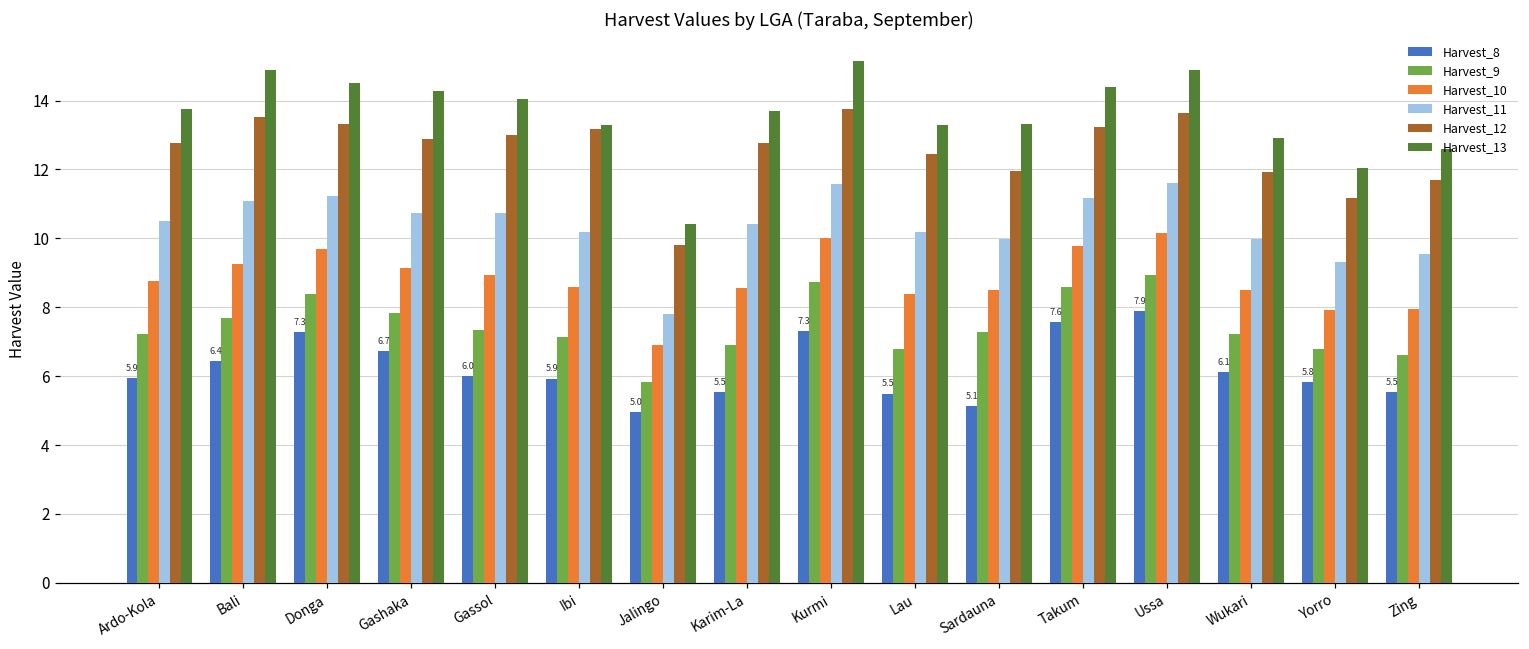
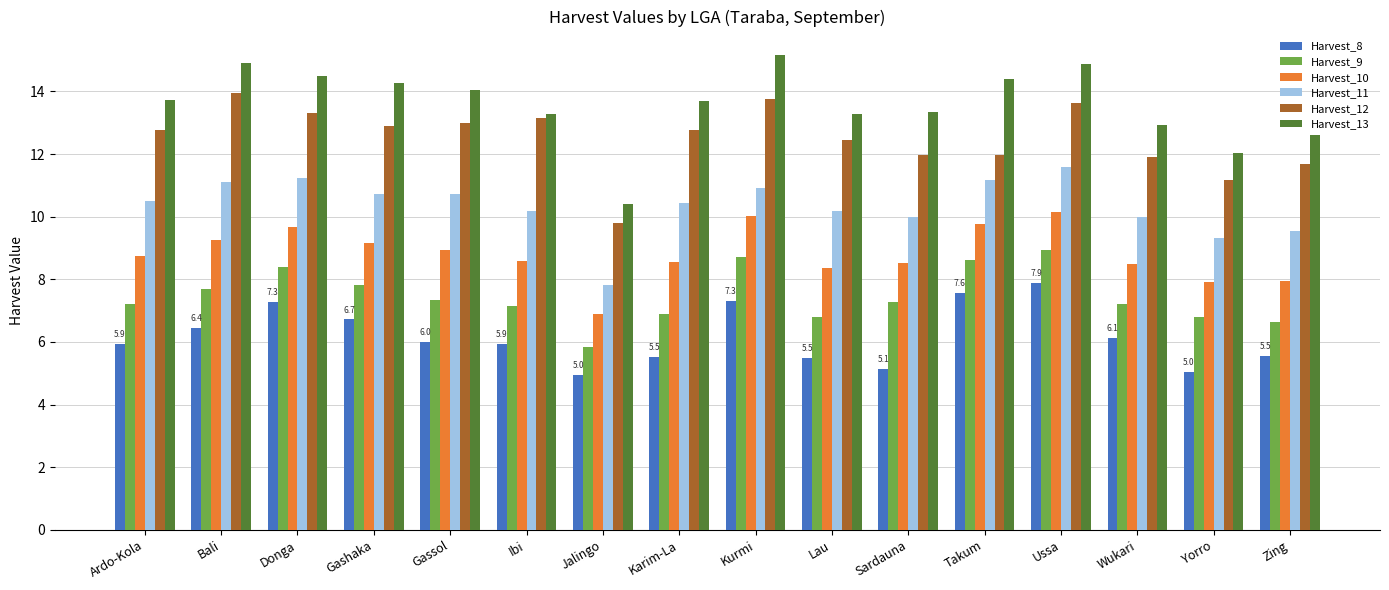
  {
    "Harvest_8": {
      "Ardo-Kola": 5.9,
      "Bali": 6.4,
      "Donga": 7.3,
      "Gashaka": 6.7,
      "Gassol": 6.0,
      "Ibi": 5.9,
      "Jalingo": 5.0,
      "Karim-La": 5.5,
      "Kurmi": 7.3,
      "Lau": 5.5,
      "Sardauna": 5.1,
      "Takum": 7.6,
      "Ussa": 7.9,
      "Wukari": 6.1,
-     "Yorro": 5.8,
+     "Yorro": 5.0,
      "Zing": 5.5
    },
    "Harvest_10": {
      "Ardo-Kola": 8.7,
      "Bali": 9.3,
      "Donga": 9.7,
      "Gashaka": 9.2,
      "Gassol": 8.9,
      "Ibi": 8.6,
      "Jalingo": 6.9,
      "Karim-La": 8.6,
      "Kurmi": 10.0,
      "Lau": 8.4,
      "Sardauna": 8.5,
      "Takum": 9.8,
      "Ussa": 10.2,
      "Wukari": 8.5,
      "Yorro": 7.9,
      "Zing": 7.9
    },
    "Harvest_11": {
      "Ardo-Kola": 10.5,
      "Bali": 11.1,
      "Donga": 11.2,
      "Gashaka": 10.7,
      "Gassol": 10.7,
      "Ibi": 10.2,
      "Jalingo": 7.8,
      "Karim-La": 10.4,
-     "Kurmi": 11.6,
+     "Kurmi": 10.9,
      "Lau": 10.2,
      "Sardauna": 10.0,
      "Takum": 11.2,
      "Ussa": 11.6,
      "Wukari": 10.0,
      "Yorro": 9.3,
      "Zing": 9.6
    },
    "Harvest_12": {
      "Ardo-Kola": 12.8,
-     "Bali": 13.5,
+     "Bali": 13.9,
      "Donga": 13.3,
      "Gashaka": 12.9,
      "Gassol": 13.0,
      "Ibi": 13.2,
      "Jalingo": 9.8,
      "Karim-La": 12.8,
      "Kurmi": 13.7,
      "Lau": 12.4,
      "Sardauna": 12.0,
-     "Takum": 13.2,
+     "Takum": 12.0,
      "Ussa": 13.6,
      "Wukari": 11.9,
      "Yorro": 11.2,
      "Zing": 11.7
    }
  }
